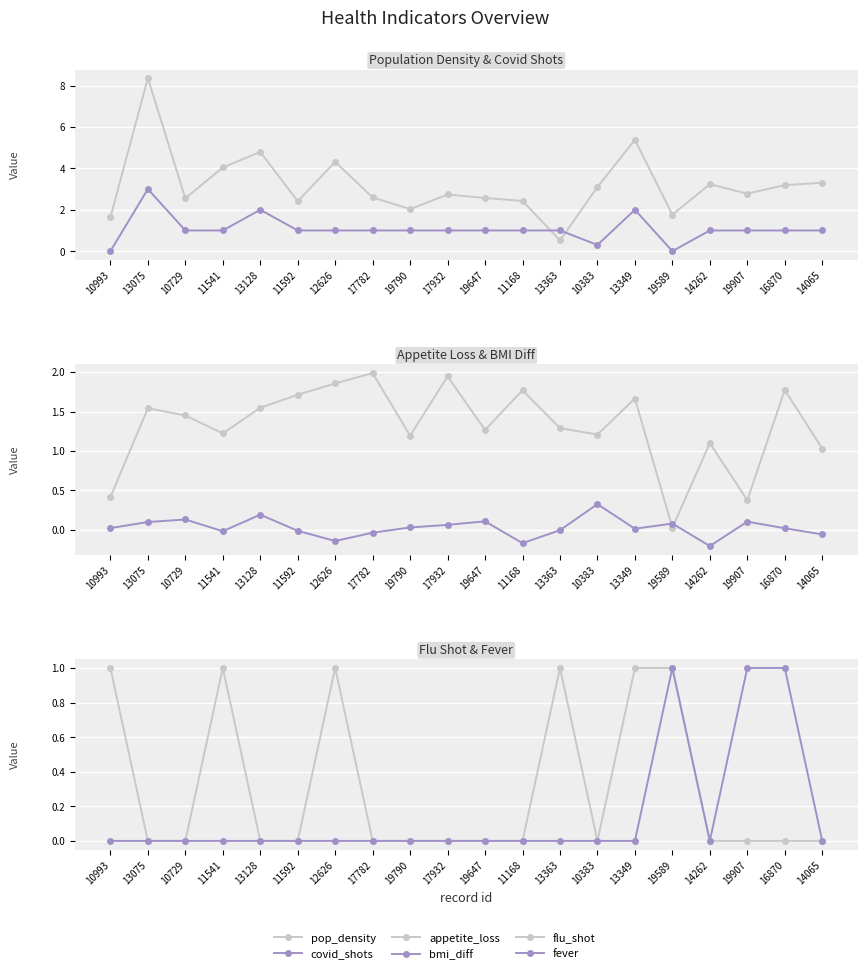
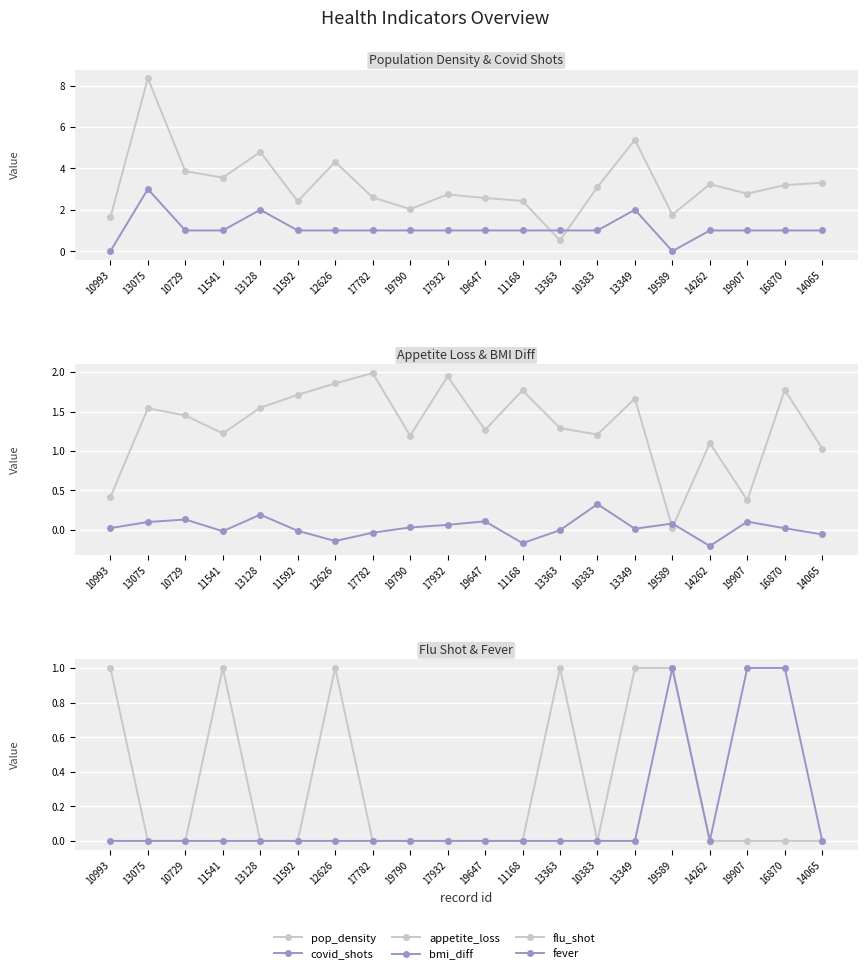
  {
    "Population Density & Covid Shots": {
      "pop_density": {
        "10993": 1.6,
        "13075": 8.4,
-       "10729": 2.6,
-       "11541": 4.0,
+       "10729": 3.9,
+       "11541": 3.6,
        "13128": 4.8,
        "11592": 2.4,
        "12626": 4.3,
        "17782": 2.6,
        "19790": 2.0,
        "17932": 2.7,
        "19647": 2.6,
        "11168": 2.4,
        "13363": 0.5,
        "10383": 3.1,
        "13349": 5.4,
        "19589": 1.8,
        "14262": 3.2,
        "19907": 2.8,
        "16870": 3.2,
        "14065": 3.3
      },
      "covid_shots": {
        "10993": 0.0,
        "13075": 3.0,
        "10729": 1.0,
        "11541": 1.0,
        "13128": 2.0,
        "11592": 1.0,
        "12626": 1.0,
        "17782": 1.0,
        "19790": 1.0,
        "17932": 1.0,
        "19647": 1.0,
        "11168": 1.0,
        "13363": 1.0,
-       "10383": 0.3,
+       "10383": 1.0,
        "13349": 2.0,
        "19589": 0.0,
        "14262": 1.0,
        "19907": 1.0,
        "16870": 1.0,
        "14065": 1.0
      }
    },
    "Appetite Loss & BMI Diff": {
      "appetite_loss": {
        "10993": 0.4,
        "13075": 1.5,
        "10729": 1.5,
        "11541": 1.2,
        "13128": 1.5,
        "11592": 1.7,
        "12626": 1.9,
        "17782": 2.0,
        "19790": 1.2,
        "17932": 1.9,
        "19647": 1.3,
        "11168": 1.8,
        "13363": 1.3,
        "10383": 1.2,
        "13349": 1.7,
        "19589": 0.0,
        "14262": 1.1,
        "19907": 0.4,
        "16870": 1.8,
        "14065": 1.0
      },
      "bmi_diff": {
        "10993": 0.0,
        "13075": 0.1,
        "10729": 0.1,
        "11541": 0.0,
        "13128": 0.2,
        "11592": 0.0,
        "12626": -0.1,
        "17782": 0.0,
        "19790": 0.0,
        "17932": 0.1,
        "19647": 0.1,
        "11168": -0.2,
        "13363": 0.0,
        "10383": 0.3,
        "13349": 0.0,
        "19589": 0.1,
        "14262": -0.2,
        "19907": 0.1,
        "16870": 0.0,
        "14065": -0.1
      }
    },
    "Flu Shot & Fever": {
      "flu_shot": {
        "10993": 1.00,
        "11541": 1.00,
        "12626": 1.00,
        "13363": 1.00,
        "13349": 1.00,
        "19907": 0.00,
        "16870": 0.00
      },
      "fever": {
        "10993": 0.00,
        "11541": 0.00,
        "12626": 0.00,
        "13363": 0.00,
        "13349": 0.00,
        "19907": 1.00,
        "16870": 1.00
      }
    }
  }
